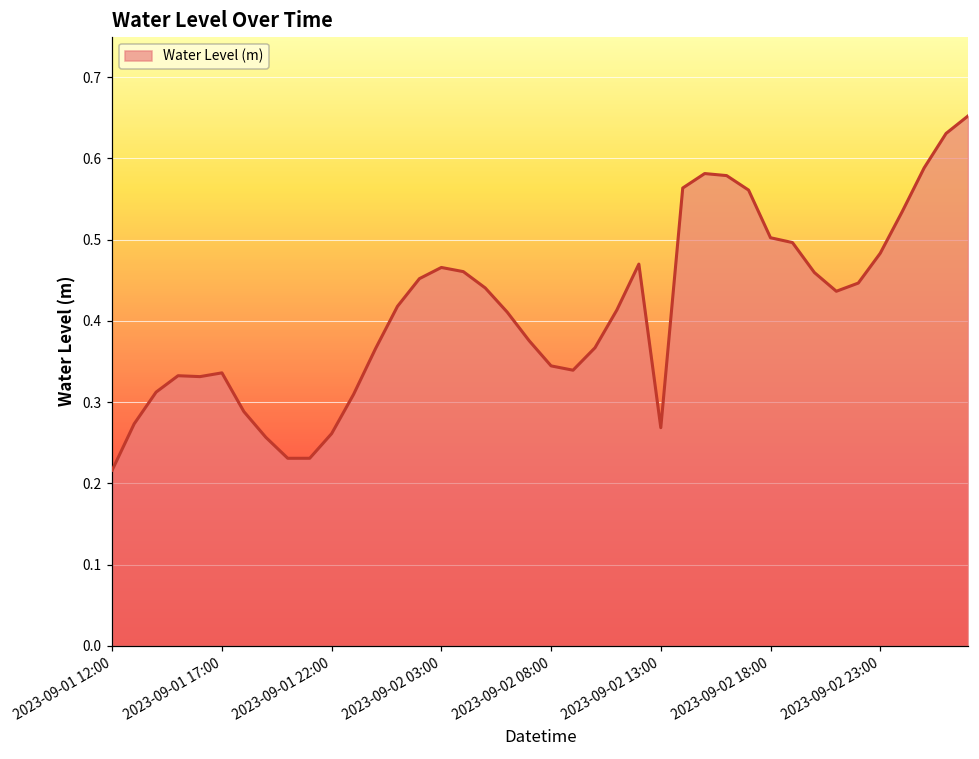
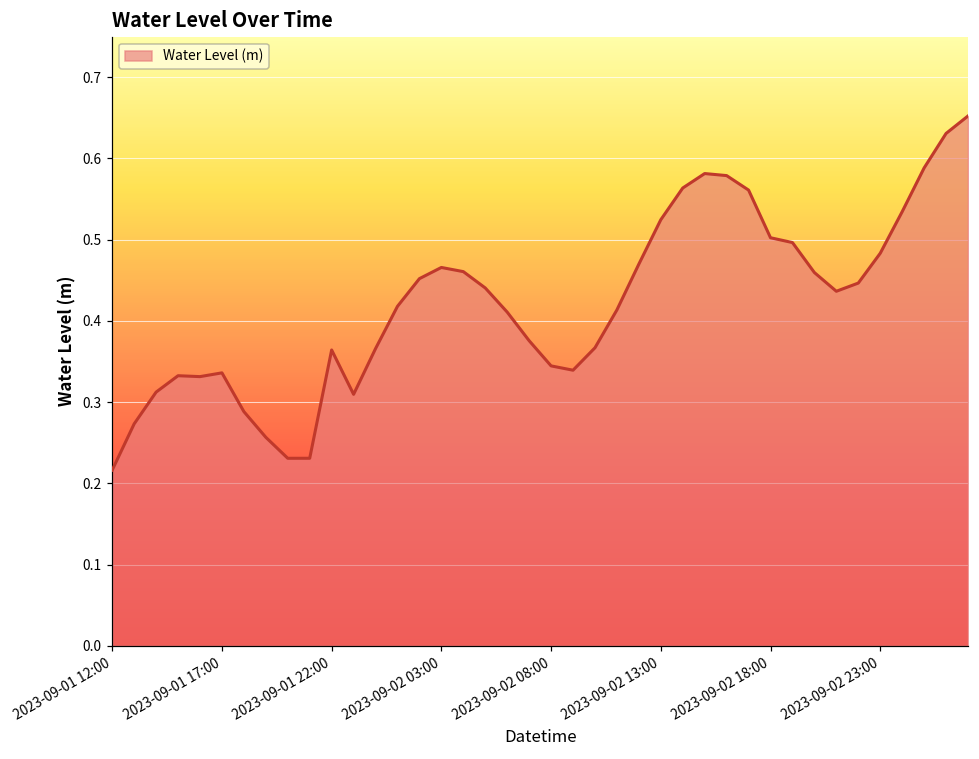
  {
    "2023-09-01 12:00": 0.22,
    "2023-09-01 17:00": 0.34,
-   "2023-09-01 22:00": 0.26,
+   "2023-09-01 22:00": 0.36,
    "2023-09-02 03:00": 0.47,
    "2023-09-02 08:00": 0.34,
-   "2023-09-02 13:00": 0.27,
+   "2023-09-02 13:00": 0.52,
    "2023-09-02 18:00": 0.50,
    "2023-09-02 23:00": 0.48
  }
